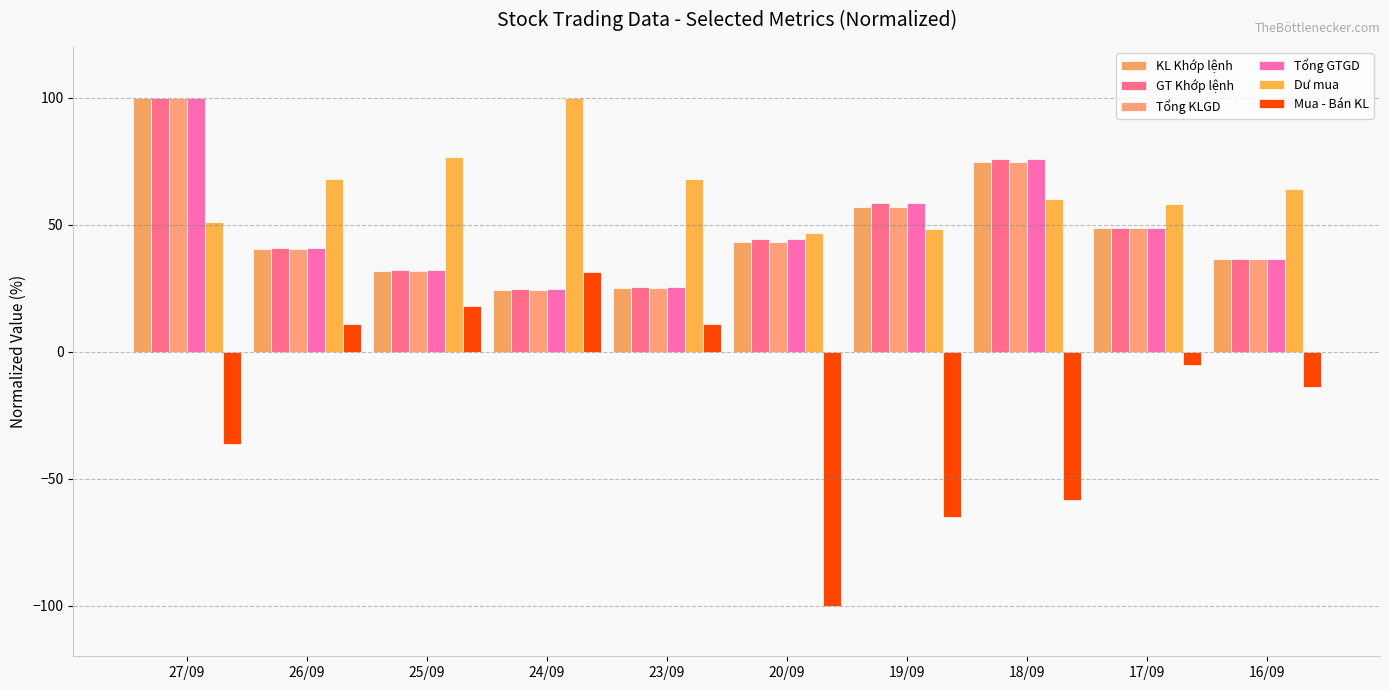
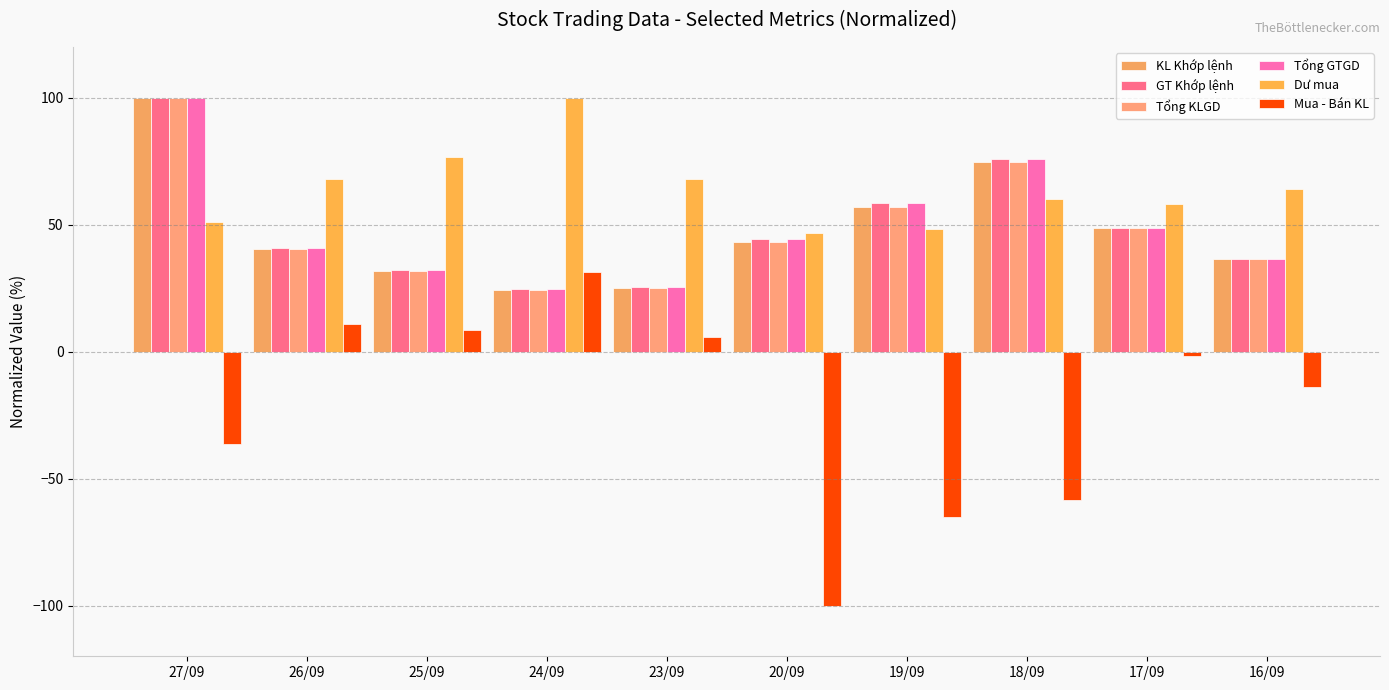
  {
    "Mua - Bán KL": {
      "27/09": -36,
      "26/09": 11,
-     "25/09": 18,
+     "25/09": 9,
      "24/09": 31,
-     "23/09": 11,
+     "23/09": 6,
      "20/09": -100,
      "19/09": -65,
      "18/09": -58,
-     "17/09": -5,
+     "17/09": -2,
      "16/09": -14
    }
  }
